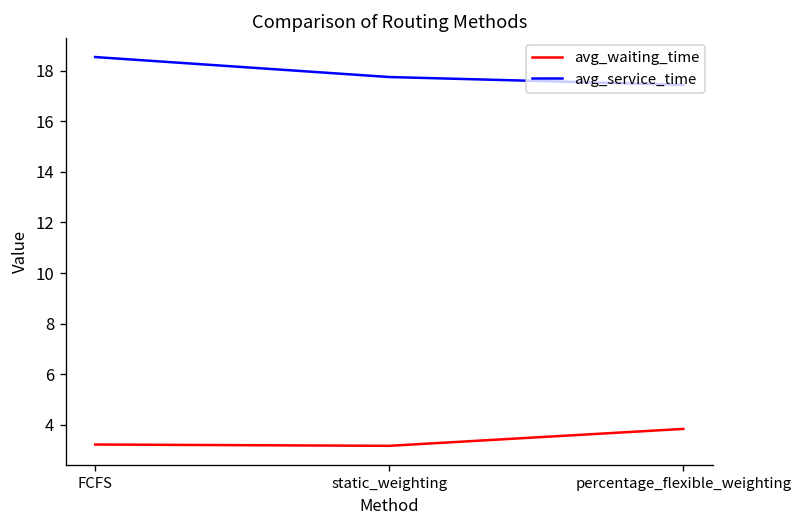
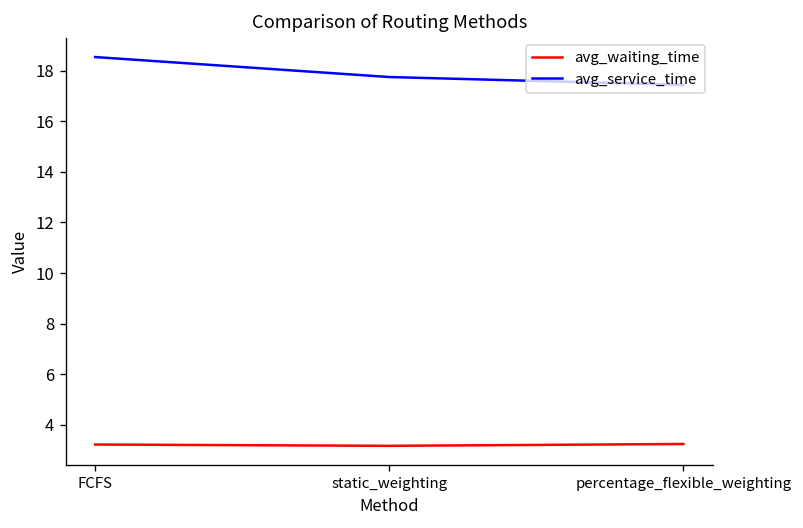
  {
    "avg_waiting_time": {
      "FCFS": 3.2,
      "static_weighting": 3.2,
-     "percentage_flexible_weighting": 3.8
+     "percentage_flexible_weighting": 3.2
    },
    "avg_service_time": {
      "FCFS": 18.5,
      "static_weighting": 17.8
    }
  }
